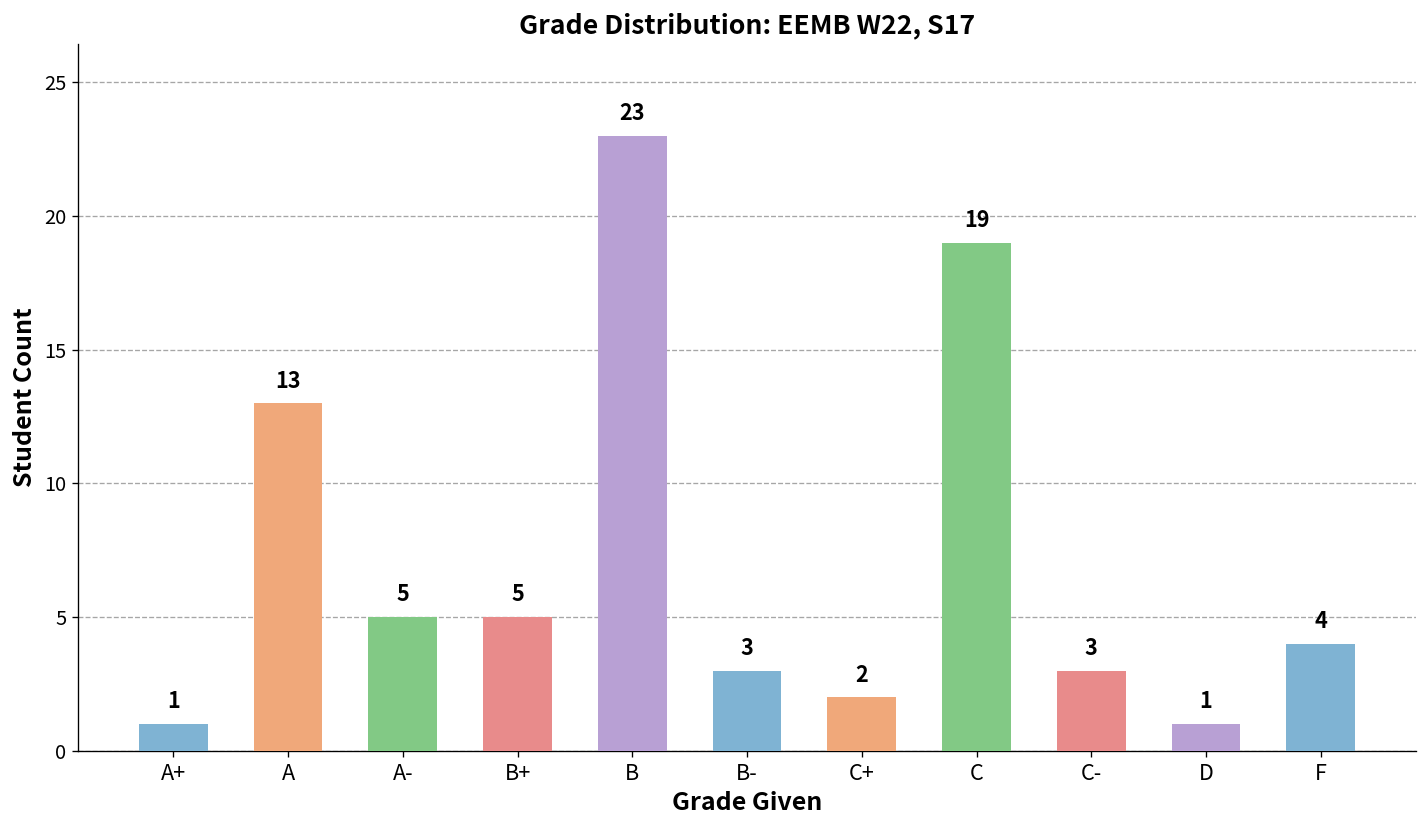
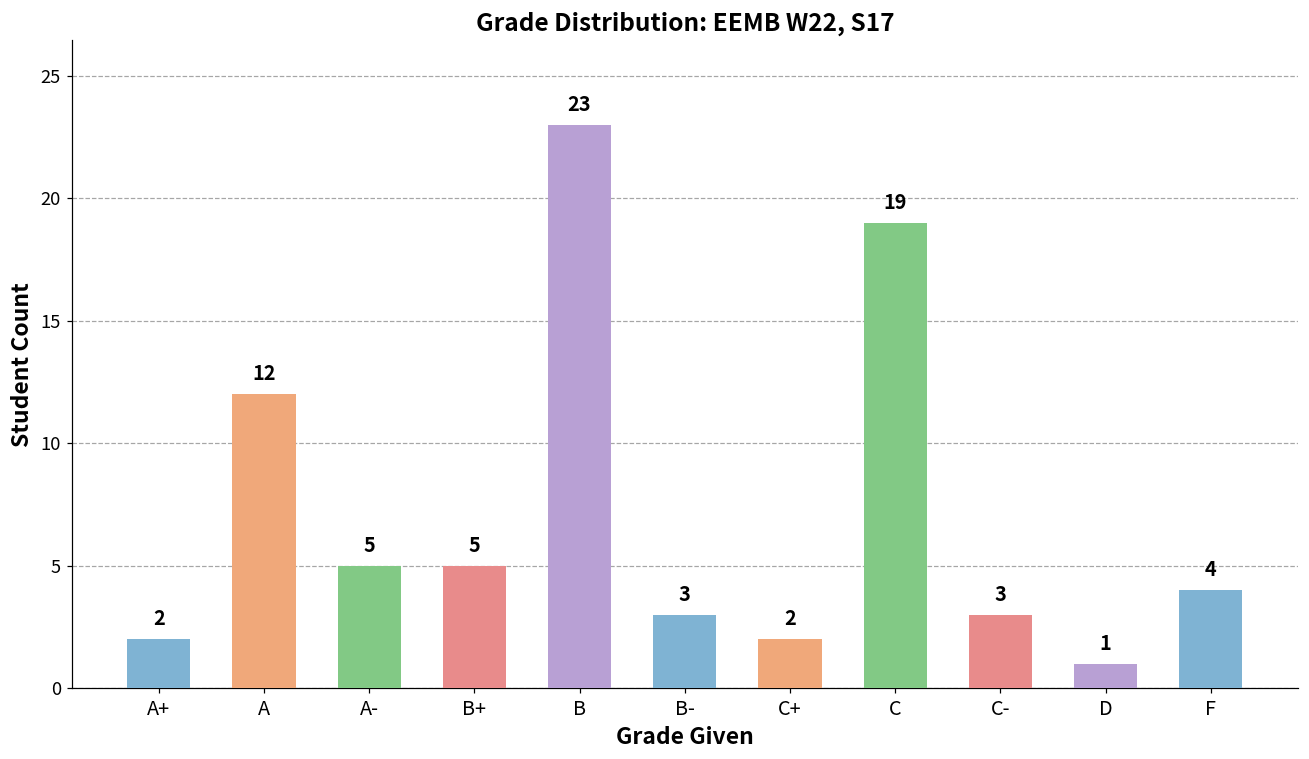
  {
-   "A+": 1,
-   "A": 13,
+   "A+": 2,
+   "A": 12,
    "A-": 5,
    "B+": 5,
    "B": 23,
    "B-": 3,
    "C+": 2,
    "C": 19,
    "C-": 3,
    "D": 1,
    "F": 4
  }
